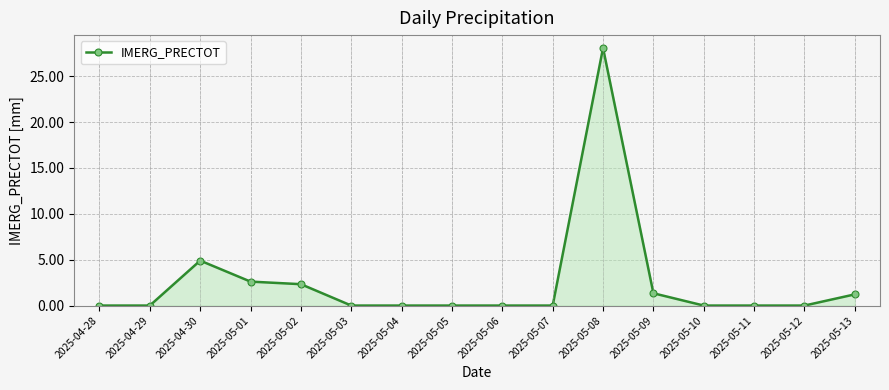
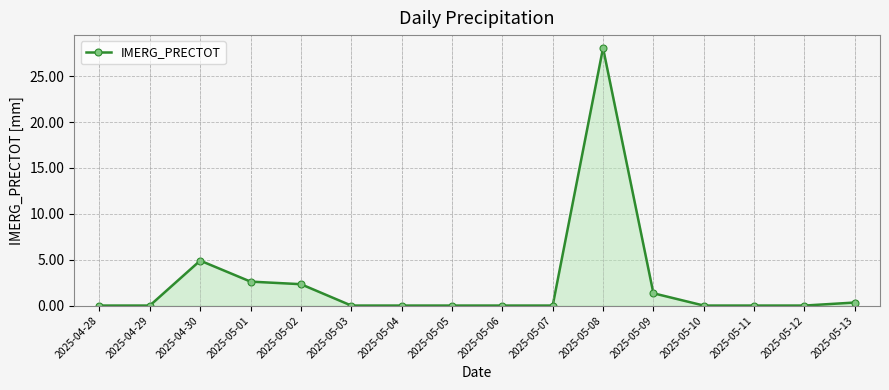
  {
    "2025-04-28": 0,
    "2025-04-29": 0,
    "2025-04-30": 5,
    "2025-05-01": 3,
    "2025-05-02": 2,
    "2025-05-03": 0,
    "2025-05-04": 0,
    "2025-05-05": 0,
    "2025-05-06": 0,
    "2025-05-07": 0,
    "2025-05-08": 28,
    "2025-05-09": 1,
    "2025-05-10": 0,
    "2025-05-11": 0,
    "2025-05-12": 0,
-   "2025-05-13": 1
+   "2025-05-13": 0
  }
